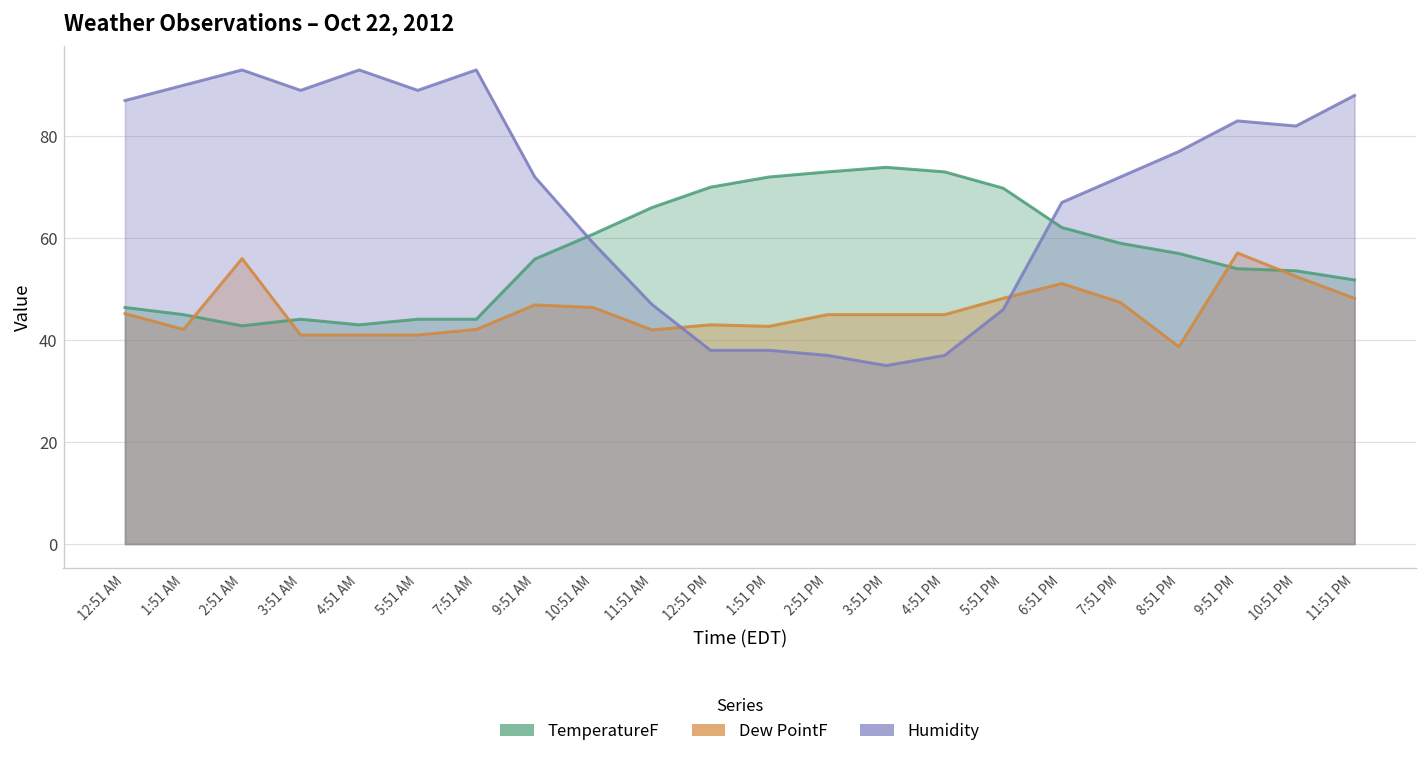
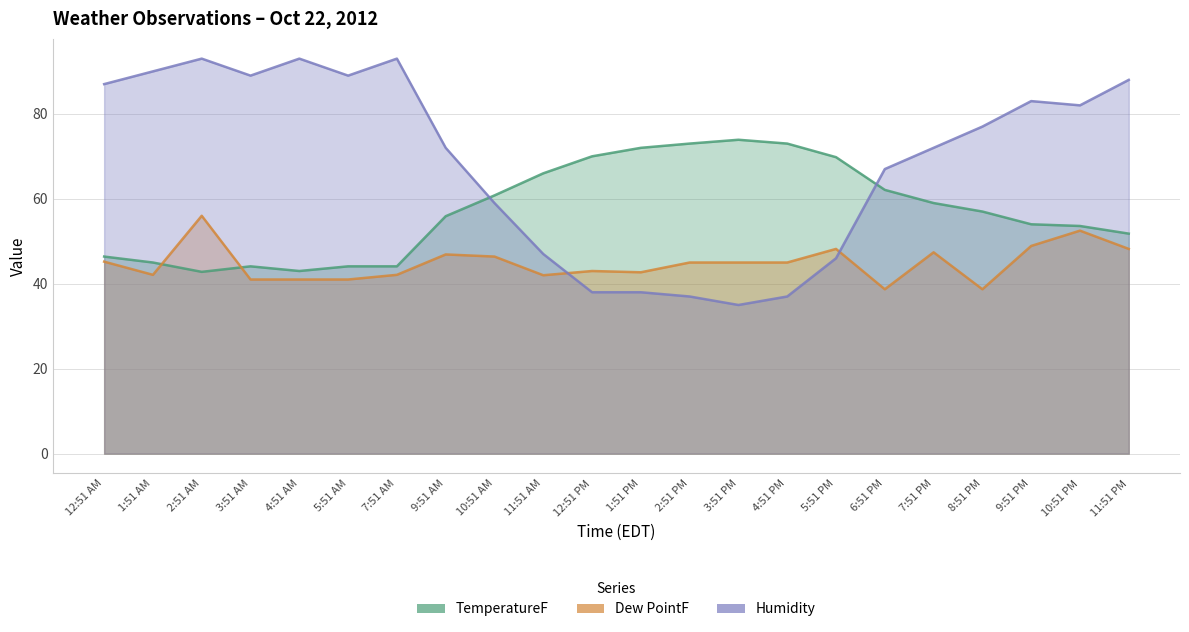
  {
    "Dew PointF": {
      "12:51 AM": 45,
      "1:51 AM": 42,
      "2:51 AM": 56,
      "3:51 AM": 41,
      "4:51 AM": 41,
      "5:51 AM": 41,
      "7:51 AM": 42,
      "9:51 AM": 47,
      "10:51 AM": 46,
      "11:51 AM": 42,
      "12:51 PM": 43,
      "1:51 PM": 43,
      "2:51 PM": 45,
      "3:51 PM": 45,
      "4:51 PM": 45,
      "5:51 PM": 48,
-     "6:51 PM": 51,
+     "6:51 PM": 39,
      "7:51 PM": 47,
      "8:51 PM": 39,
-     "9:51 PM": 57,
+     "9:51 PM": 49,
      "10:51 PM": 53,
      "11:51 PM": 48
    }
  }
